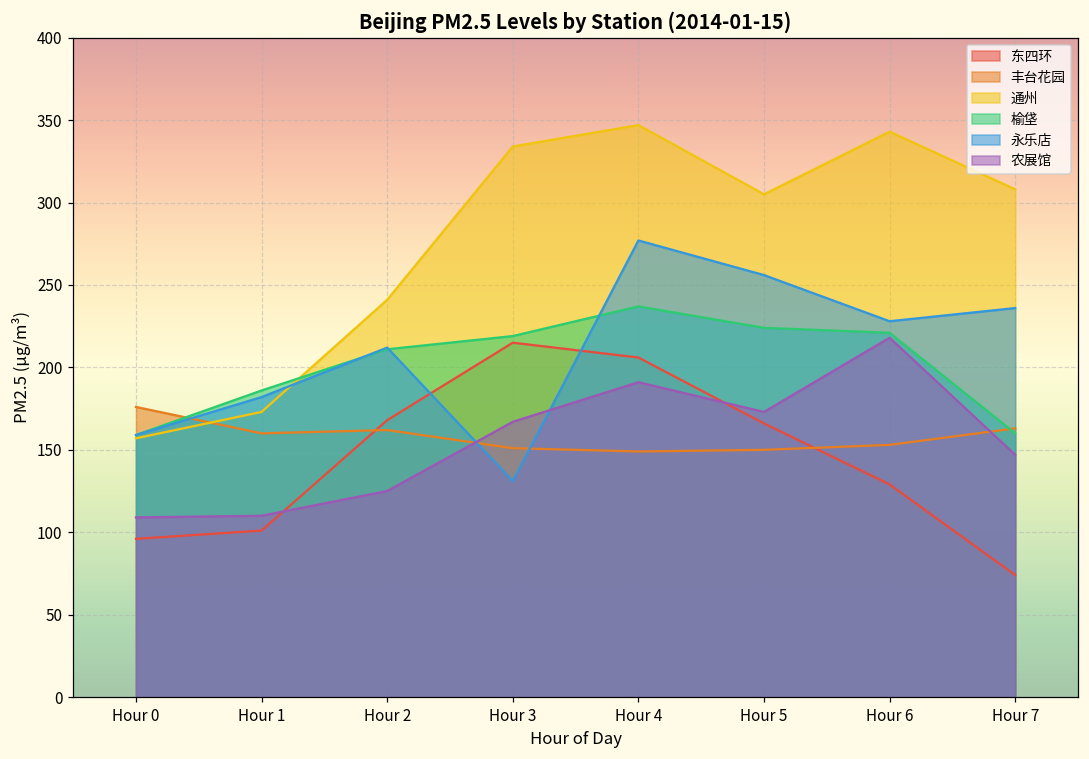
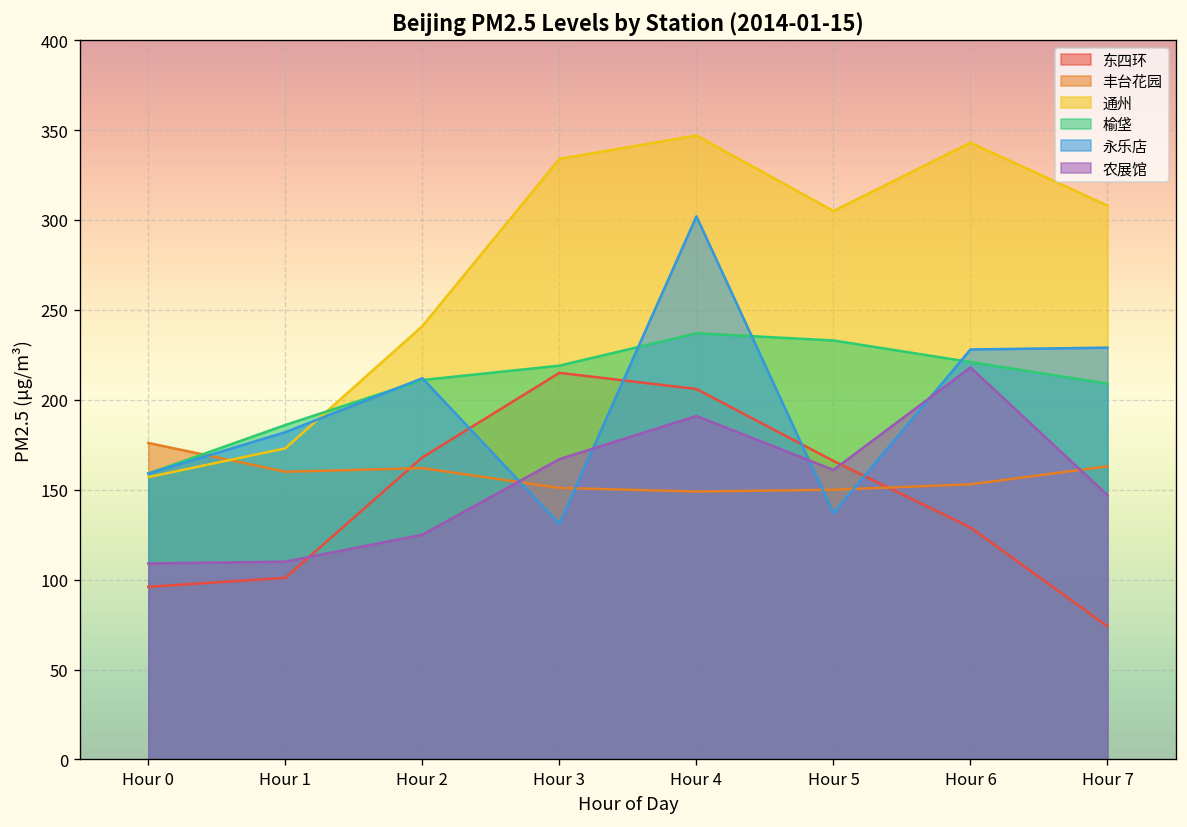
  {
    "通州": {
      "Hour 0": 157,
      "Hour 1": 173,
      "Hour 2": 241,
      "Hour 3": 334,
      "Hour 4": 347,
      "Hour 5": 305,
      "Hour 6": 343,
      "Hour 7": 308
    },
    "榆垡": {
      "Hour 1": 186,
      "Hour 3": 219,
      "Hour 4": 237,
-     "Hour 5": 224,
+     "Hour 5": 233,
      "Hour 6": 221,
-     "Hour 7": 160
+     "Hour 7": 209
    },
    "永乐店": {
      "Hour 1": 182,
      "Hour 3": 131,
-     "Hour 4": 277,
-     "Hour 5": 256,
+     "Hour 4": 302,
+     "Hour 5": 137,
      "Hour 6": 228,
-     "Hour 7": 236
+     "Hour 7": 229
    },
    "农展馆": {
      "Hour 0": 109,
      "Hour 1": 110,
      "Hour 2": 125,
      "Hour 3": 167,
      "Hour 4": 191,
-     "Hour 5": 173,
+     "Hour 5": 161,
      "Hour 6": 218,
      "Hour 7": 147
    }
  }
